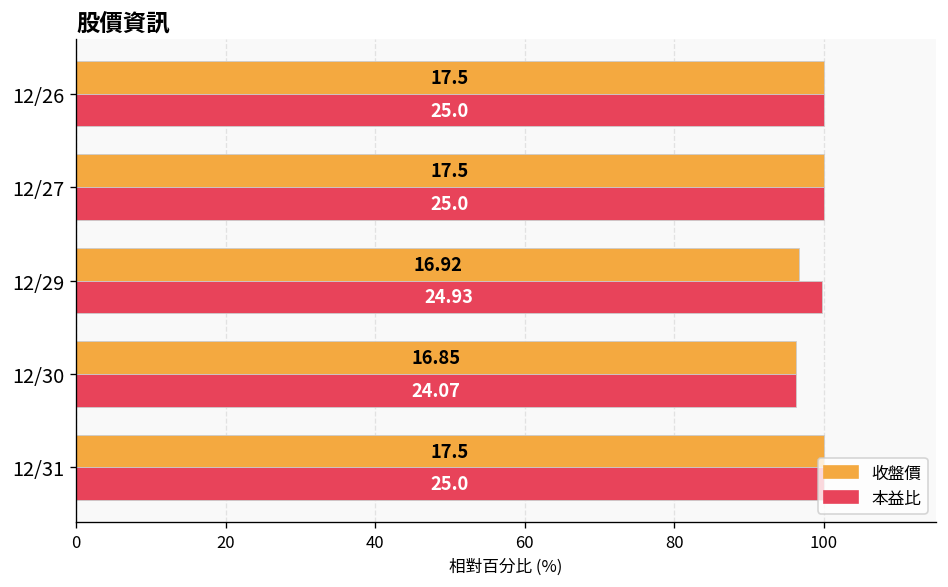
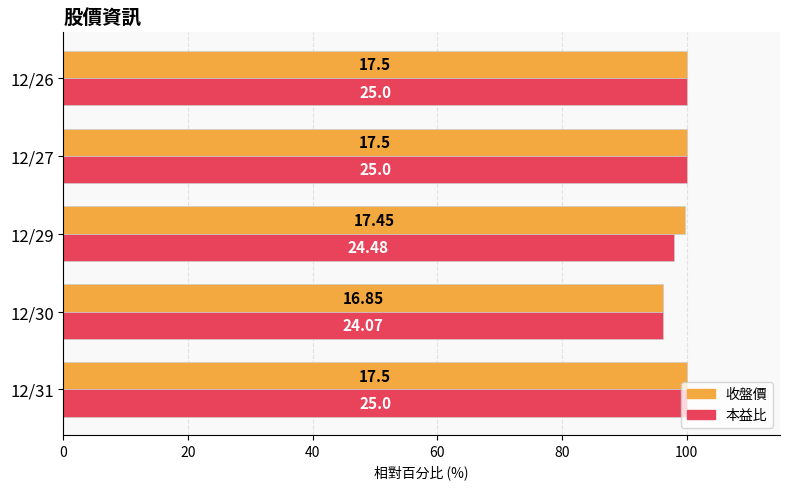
  {
    "收盤價": {
-     "12/29": 16.92
+     "12/29": 17.45
    },
    "本益比": {
-     "12/29": 24.93
+     "12/29": 24.48
    }
  }
